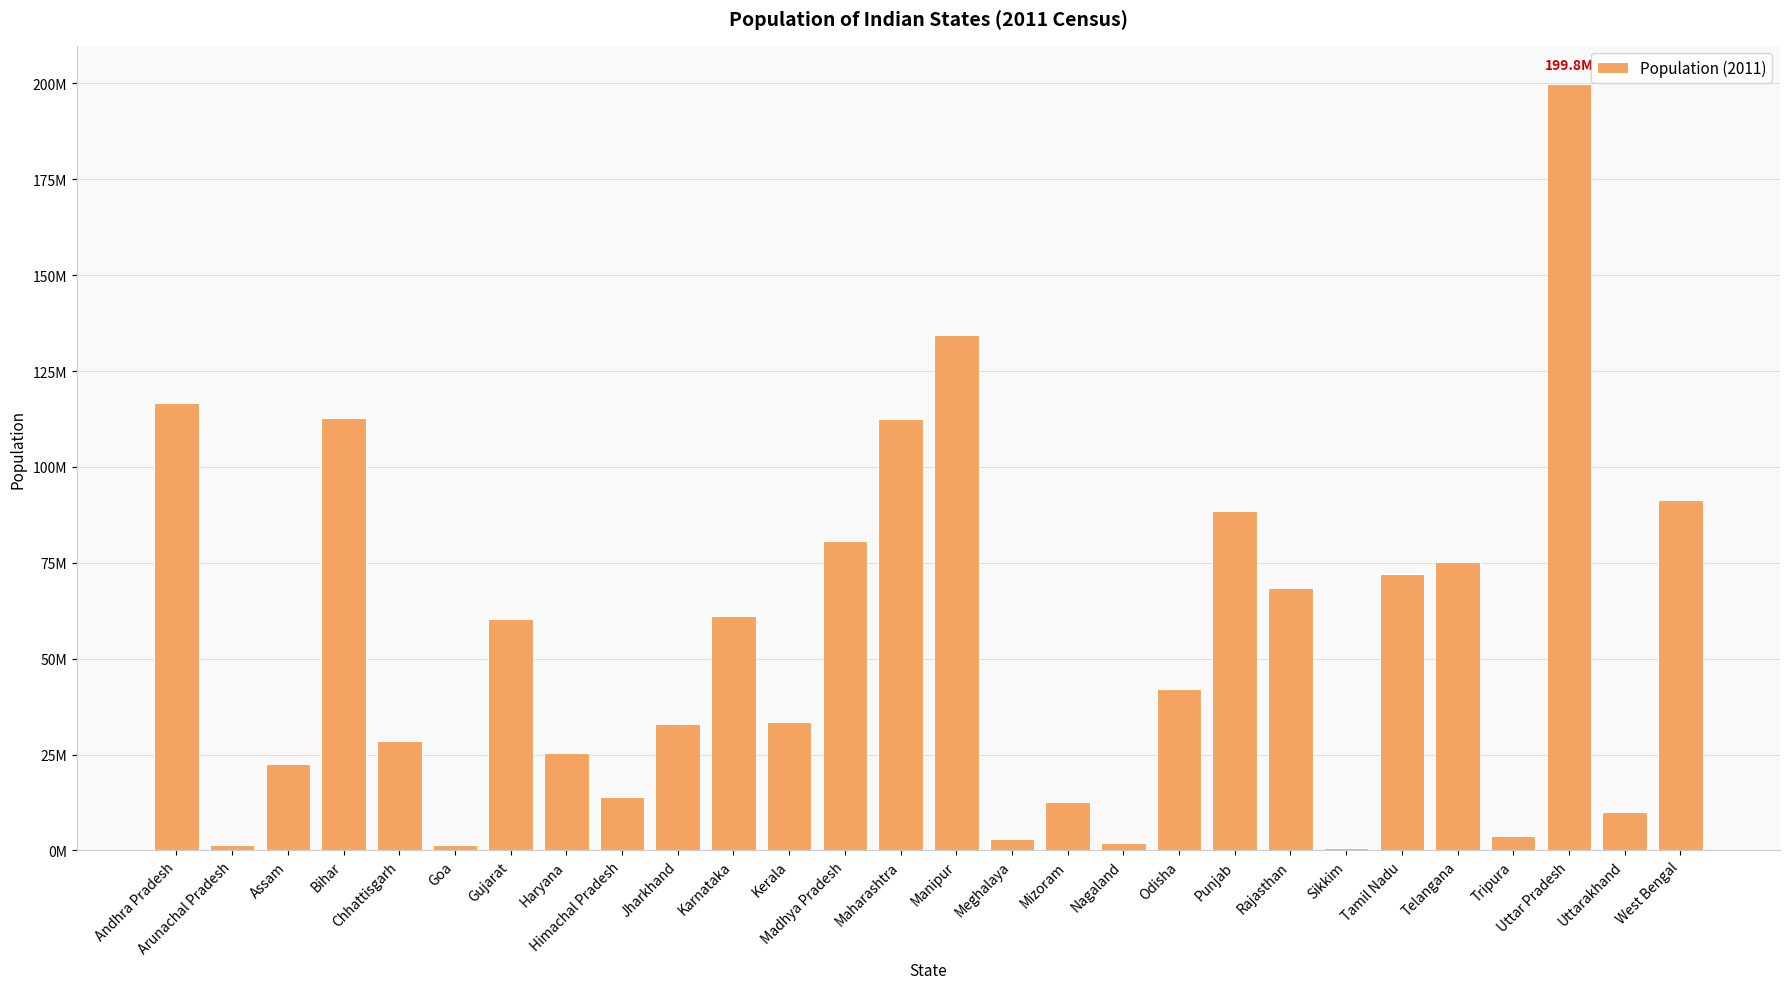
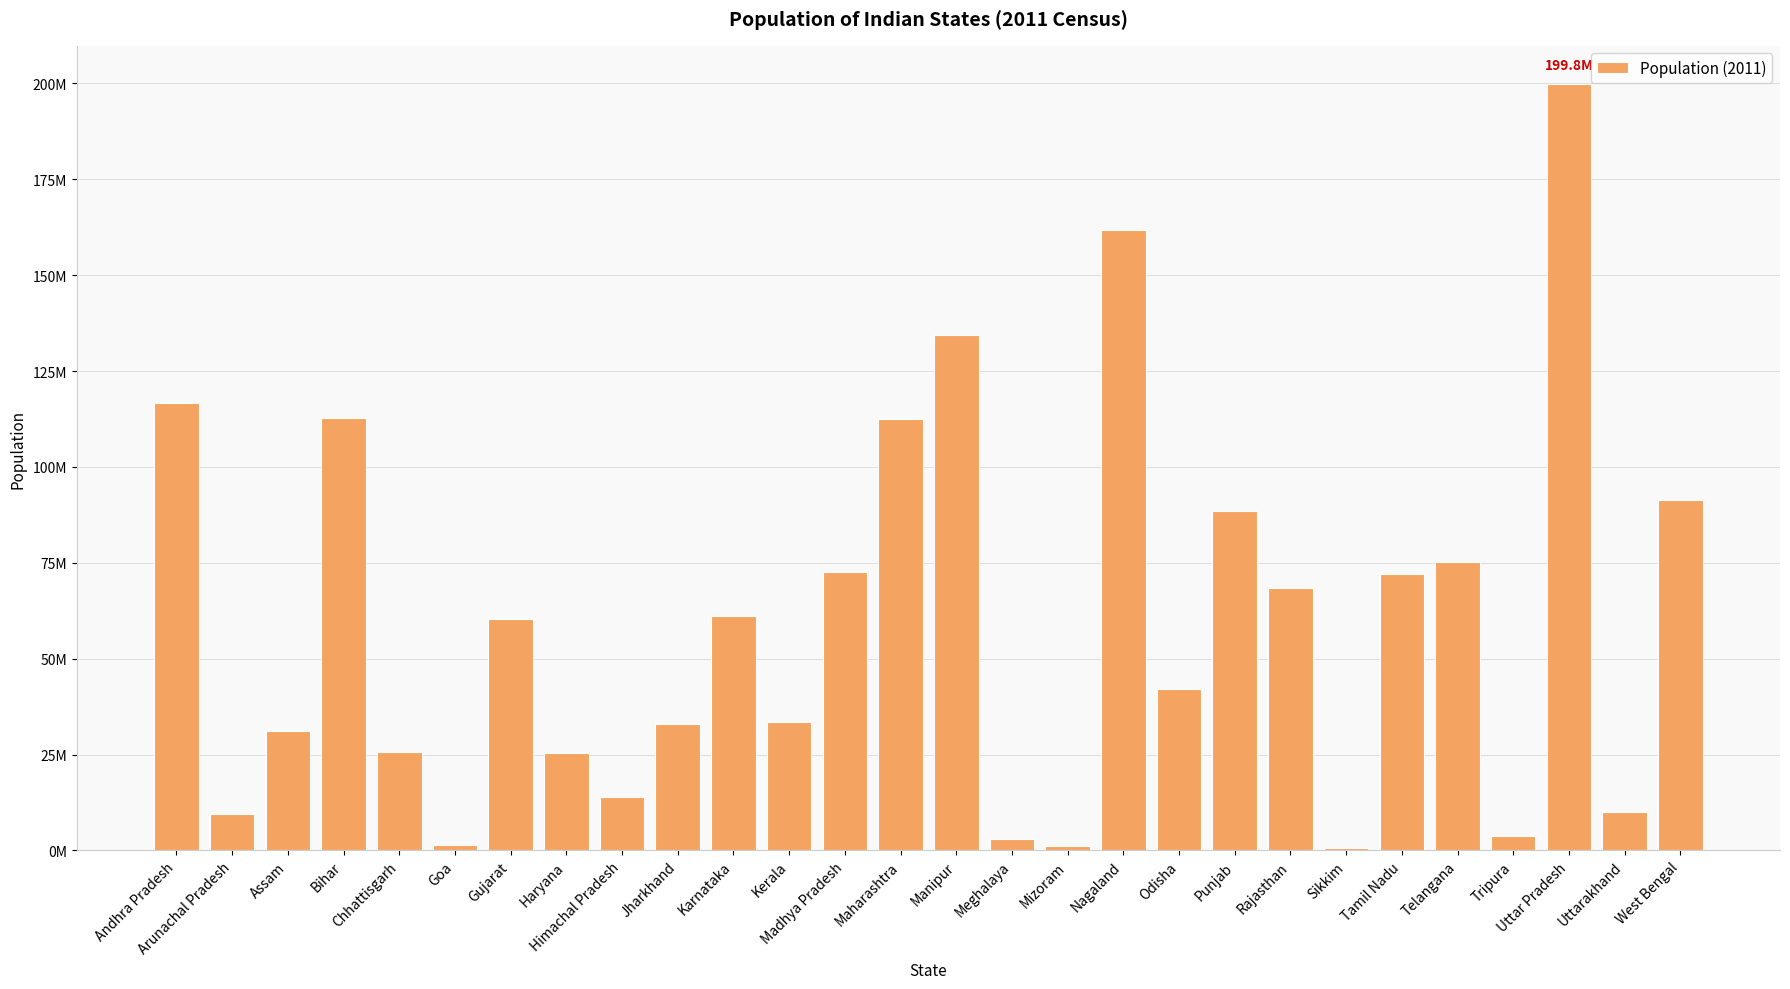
  {
    "Andhra Pradesh": 117000000,
-   "Arunachal Pradesh": 1000000,
-   "Assam": 22000000,
+   "Arunachal Pradesh": 10000000,
+   "Assam": 31000000,
    "Bihar": 113000000,
-   "Chhattisgarh": 29000000,
+   "Chhattisgarh": 26000000,
    "Goa": 1000000,
    "Gujarat": 60000000,
    "Haryana": 25000000,
    "Himachal Pradesh": 14000000,
    "Jharkhand": 33000000,
    "Karnataka": 61000000,
    "Kerala": 33000000,
-   "Madhya Pradesh": 81000000,
+   "Madhya Pradesh": 73000000,
    "Maharashtra": 112000000,
    "Manipur": 134000000,
    "Meghalaya": 3000000,
-   "Mizoram": 13000000,
-   "Nagaland": 2000000,
+   "Mizoram": 1000000,
+   "Nagaland": 162000000,
    "Odisha": 42000000,
    "Punjab": 88000000,
    "Rajasthan": 69000000,
    "Tamil Nadu": 72000000,
    "Telangana": 75000000,
    "Tripura": 4000000,
    "Uttarakhand": 10000000,
    "West Bengal": 91000000
  }
